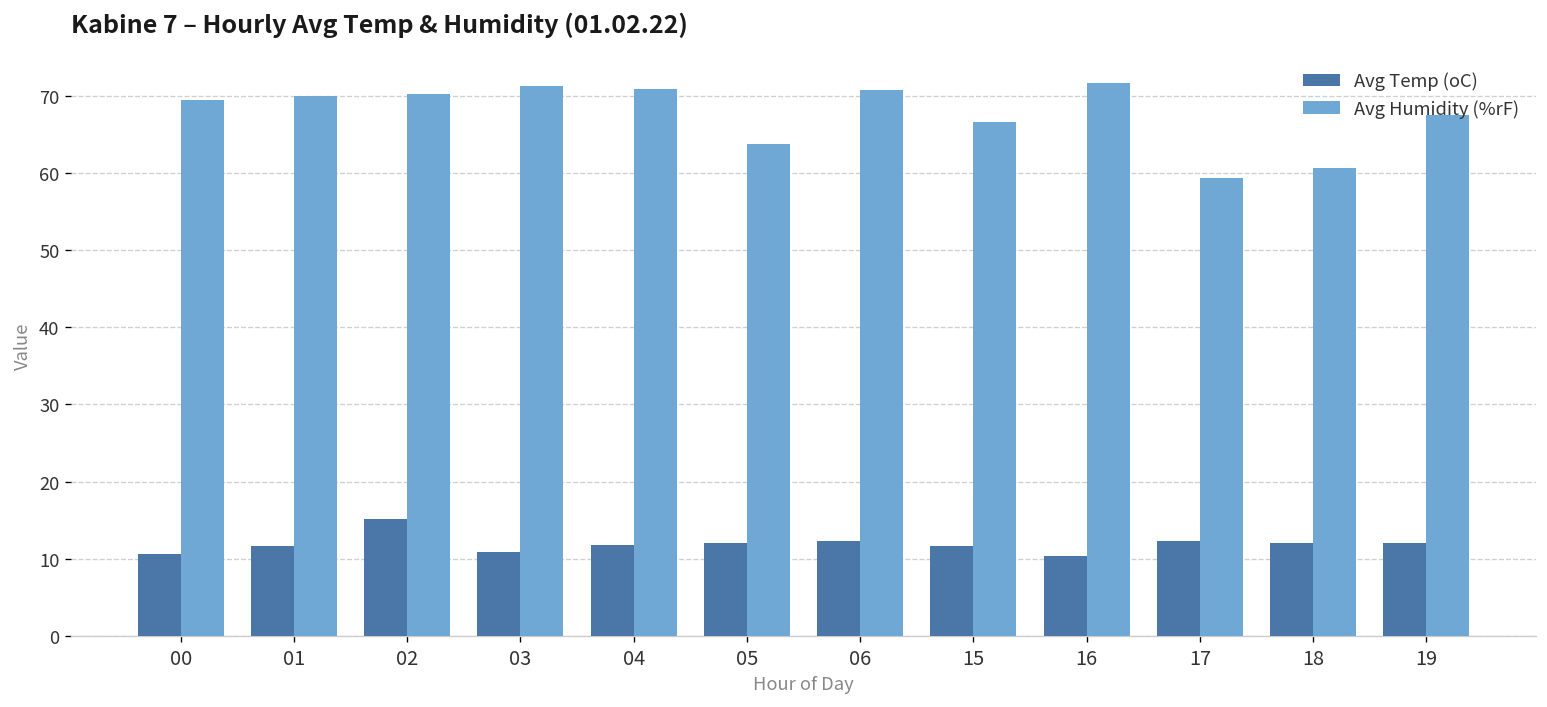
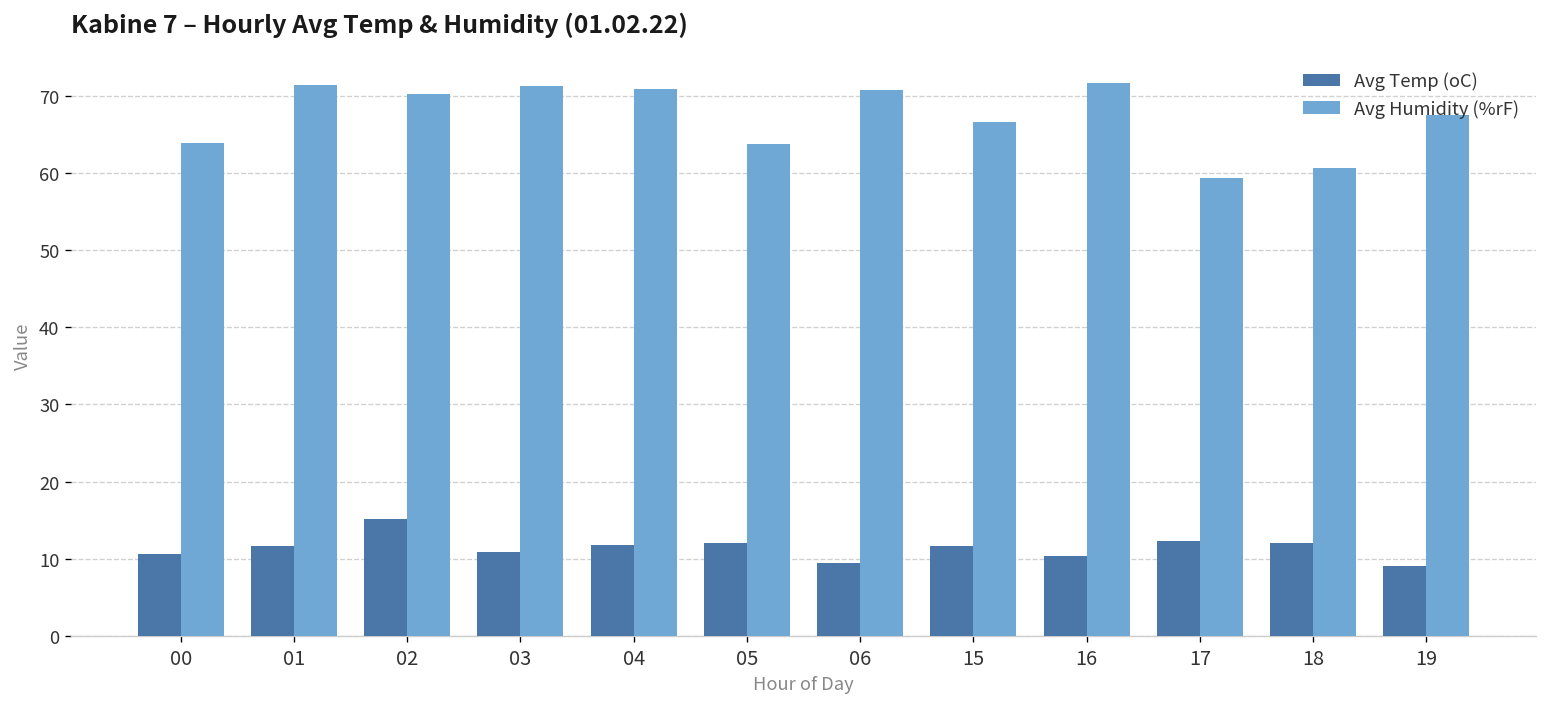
  {
    "Avg Temp (oC)": {
      "00": 11,
      "01": 12,
      "02": 15,
      "03": 11,
      "04": 12,
      "05": 12,
-     "06": 12,
+     "06": 9,
      "15": 12,
      "16": 10,
      "17": 12,
      "18": 12,
-     "19": 12
+     "19": 9
    },
    "Avg Humidity (%rF)": {
-     "00": 69,
-     "01": 70,
+     "00": 64,
+     "01": 71,
      "02": 70,
      "03": 71,
      "04": 71,
      "05": 64,
      "06": 71,
      "15": 67,
      "16": 72,
      "17": 59,
      "18": 61,
      "19": 68
    }
  }
